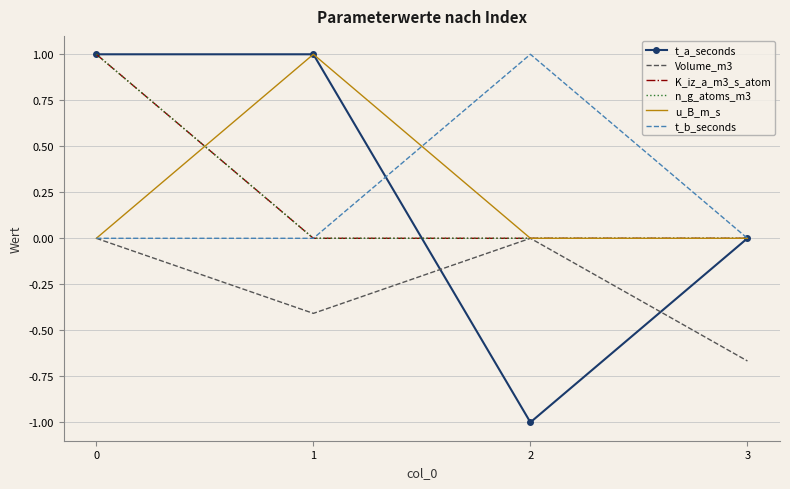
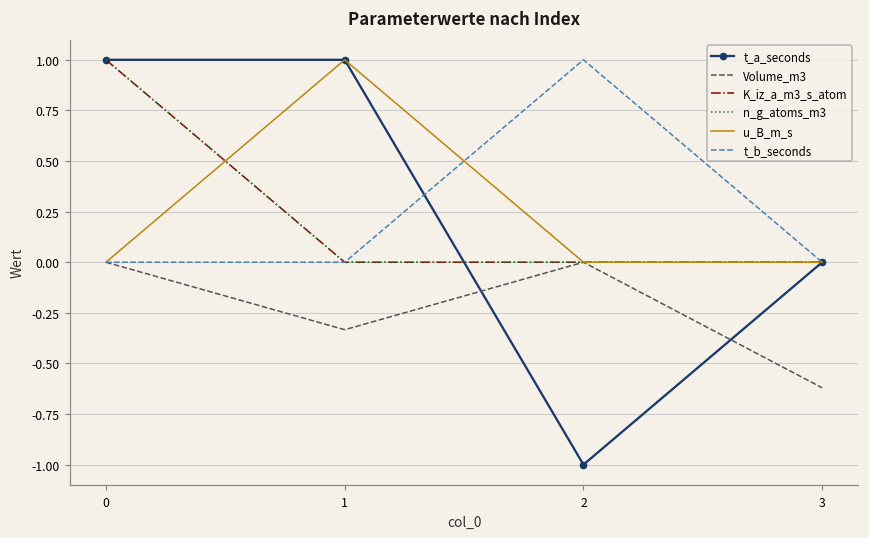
  {
    "t_a_seconds": {
      "2": -1.00
    },
    "Volume_m3": {
-     "1": -0.41,
-     "3": -0.67
+     "1": -0.33,
+     "3": -0.62
    },
    "t_b_seconds": {
      "2": 1.00
    }
  }
